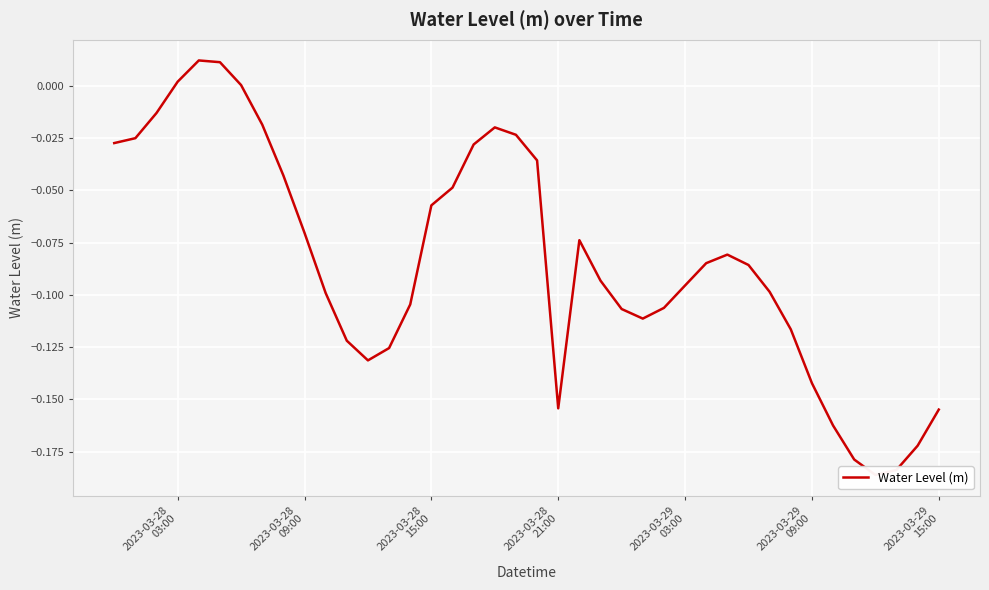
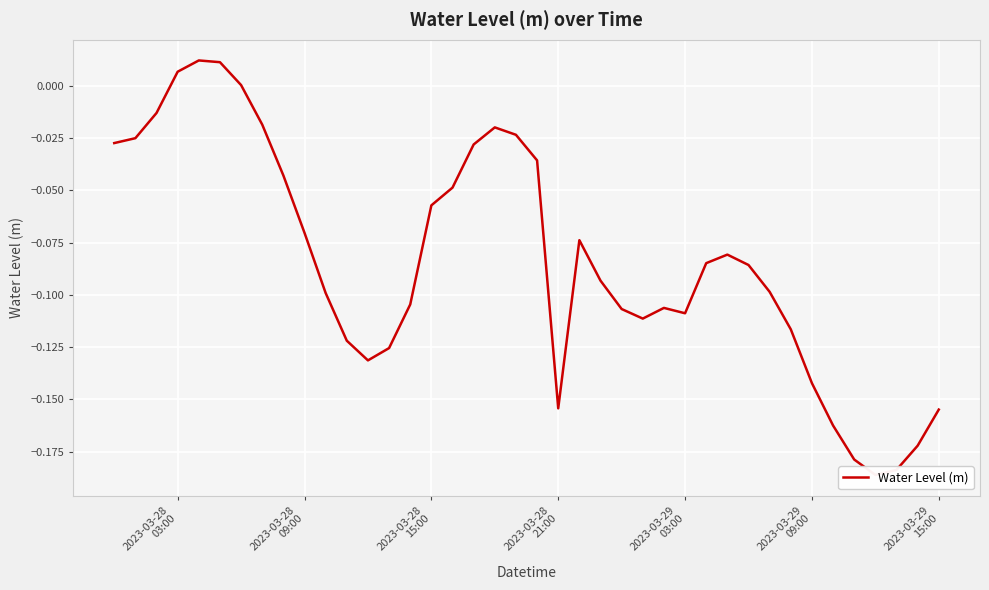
  {
-   "2023-03-28 03:00": 0.002,
+   "2023-03-28 03:00": 0.007,
    "2023-03-28 09:00": -0.070,
    "2023-03-28 15:00": -0.057,
    "2023-03-28 21:00": -0.154,
-   "2023-03-29 03:00": -0.095,
+   "2023-03-29 03:00": -0.109,
    "2023-03-29 09:00": -0.142,
    "2023-03-29 15:00": -0.155
  }
